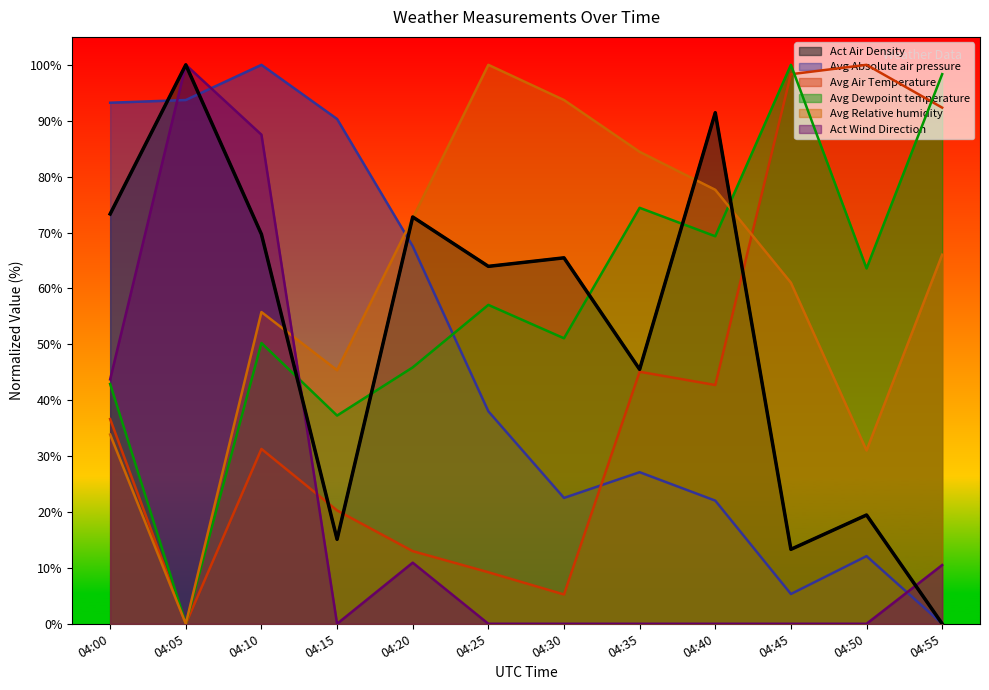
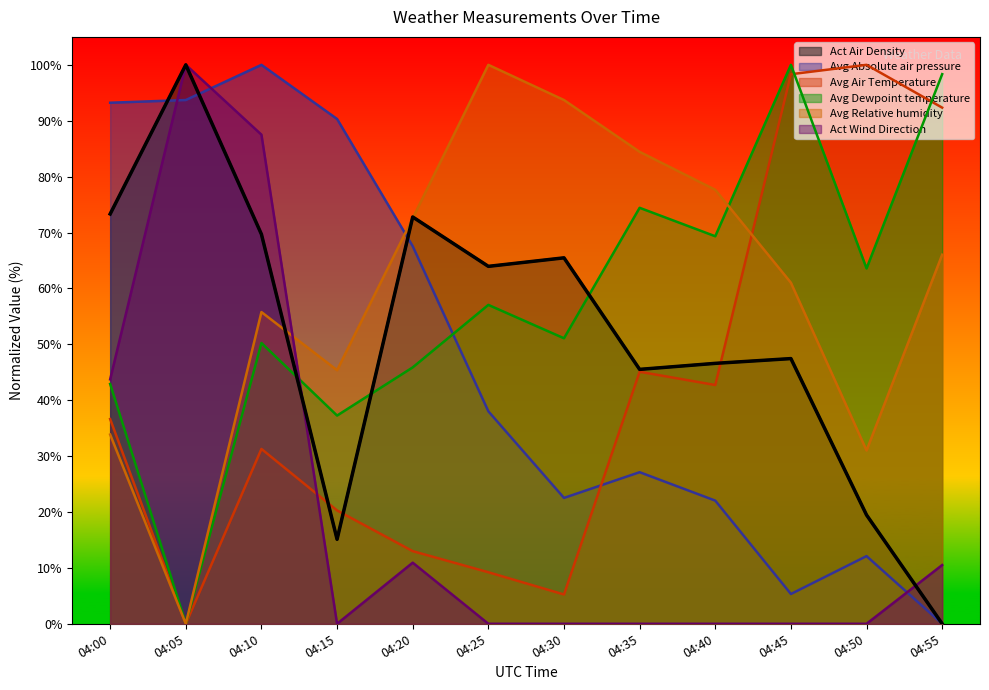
  {
    "Act Air Density": {
      "04:00": "73%",
      "04:10": "70%",
      "04:15": "15%",
      "04:25": "64%",
      "04:30": "65%",
-     "04:40": "91%",
-     "04:45": "13%",
+     "04:40": "47%",
+     "04:45": "47%",
      "04:50": "19%"
    },
    "Avg Dewpoint temperature": {
      "04:00": "43%",
      "04:10": "50%",
      "04:15": "37%",
      "04:20": "46%",
      "04:25": "57%",
      "04:30": "51%",
      "04:35": "74%",
      "04:40": "69%",
      "04:45": "100%",
      "04:50": "64%"
    }
  }
